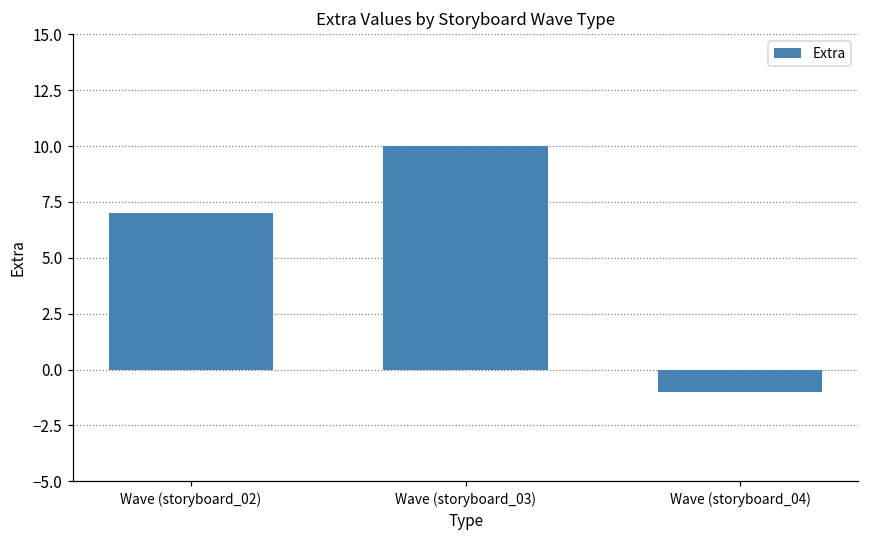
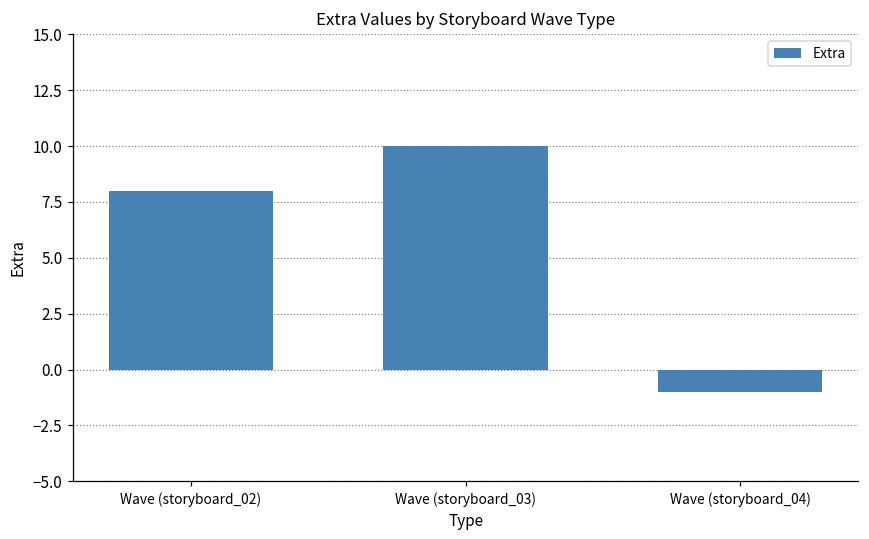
  {
-   "Wave (storyboard_02)": 7,
+   "Wave (storyboard_02)": 8,
    "Wave (storyboard_03)": 10,
    "Wave (storyboard_04)": -1
  }
